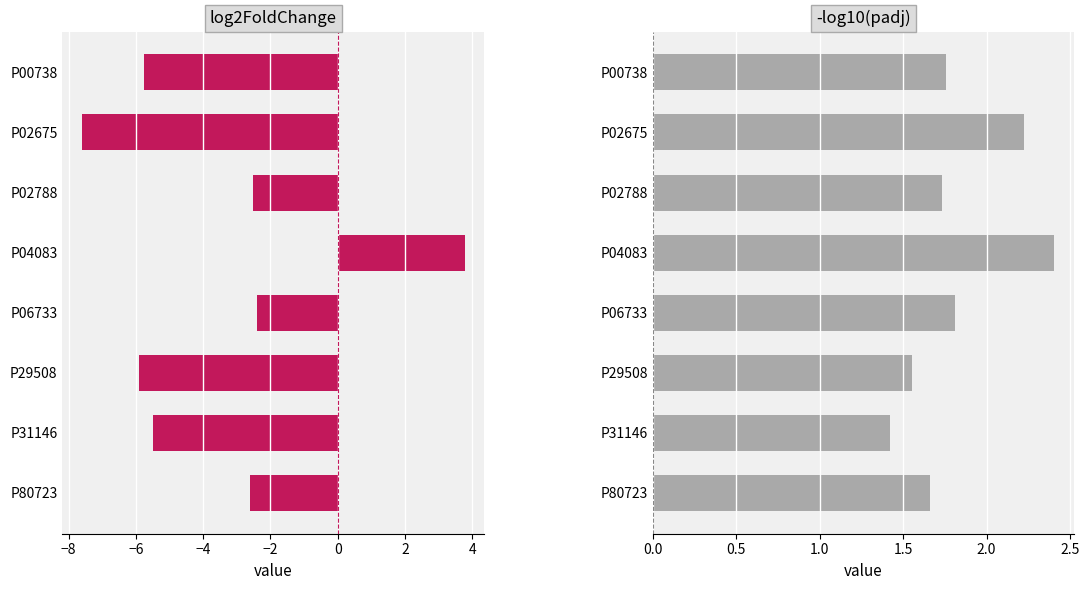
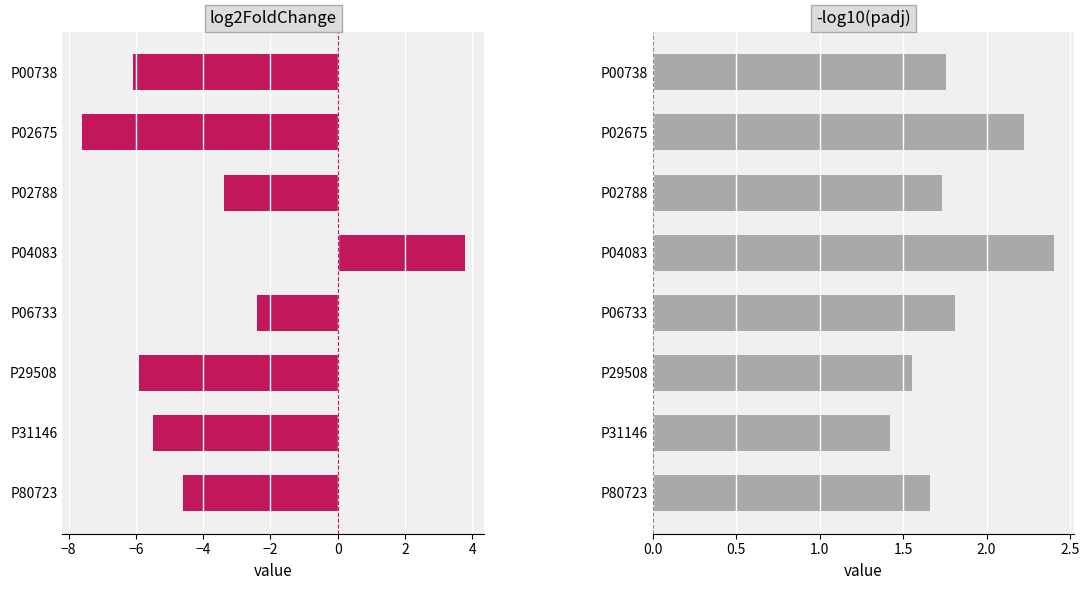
  {
    "log2FoldChange": {
-     "P00738": -5.8,
+     "P00738": -6.1,
      "P02675": -7.6,
-     "P02788": -2.5,
+     "P02788": -3.4,
      "P04083": 3.8,
      "P06733": -2.4,
      "P29508": -5.9,
      "P31146": -5.5,
-     "P80723": -2.6
+     "P80723": -4.6
    },
    "-log10(padj)": {
      "P00738": 1.76,
      "P02675": 2.23,
      "P02788": 1.73,
      "P04083": 2.41,
      "P06733": 1.81,
      "P29508": 1.55,
      "P31146": 1.42,
      "P80723": 1.66
    }
  }
